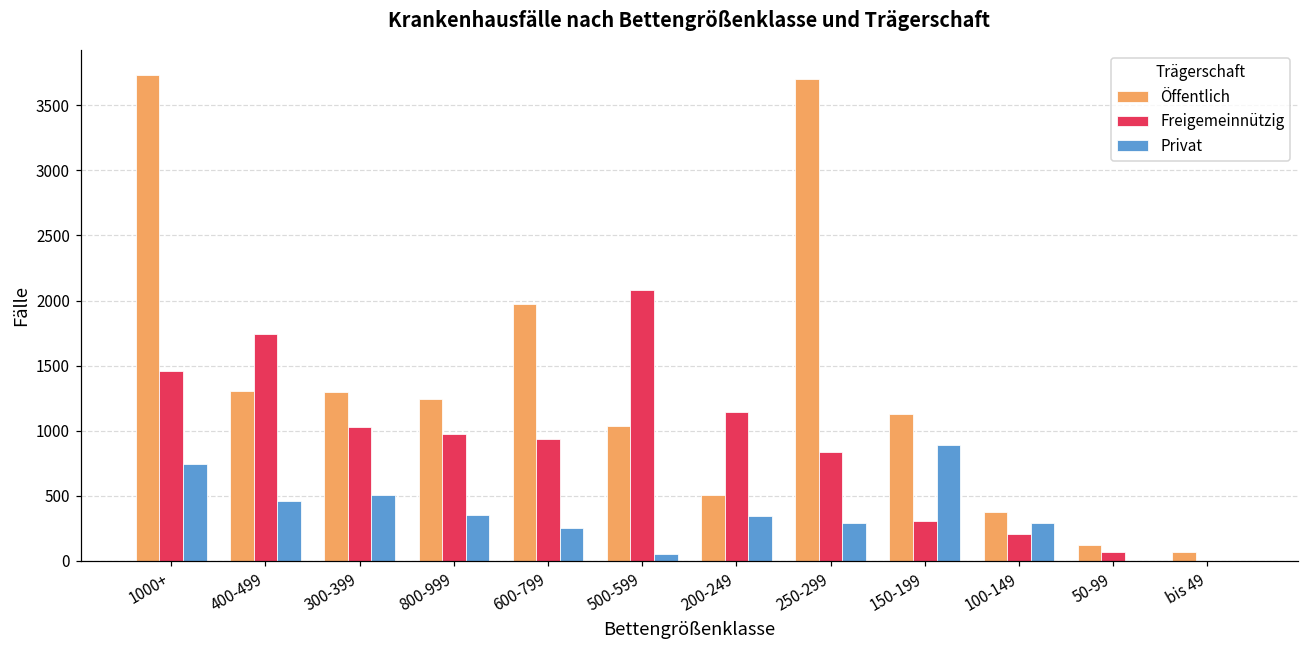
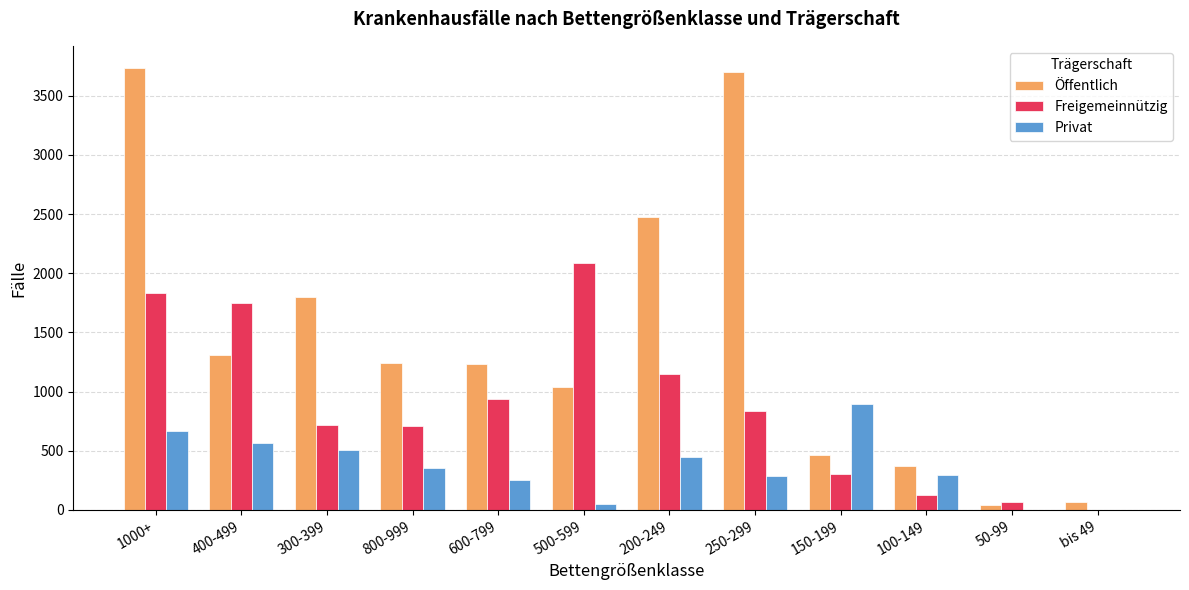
  {
    "Öffentlich": {
      "1000+": 3730,
      "400-499": 1310,
-     "300-399": 1300,
+     "300-399": 1800,
      "800-999": 1240,
-     "600-799": 1980,
+     "600-799": 1230,
      "500-599": 1040,
-     "200-249": 510,
+     "200-249": 2480,
      "250-299": 3700,
-     "150-199": 1130,
+     "150-199": 460,
      "100-149": 370,
-     "50-99": 130,
+     "50-99": 40,
      "bis 49": 70
    },
    "Freigemeinnützig": {
-     "1000+": 1460,
+     "1000+": 1830,
      "400-499": 1750,
-     "300-399": 1030,
-     "800-999": 980,
+     "300-399": 720,
+     "800-999": 710,
      "600-799": 940,
      "500-599": 2080,
      "200-249": 1150,
      "250-299": 840,
      "150-199": 310,
-     "100-149": 200,
+     "100-149": 120,
      "50-99": 70,
      "bis 49": 0
    },
    "Privat": {
-     "1000+": 750,
-     "400-499": 460,
+     "1000+": 660,
+     "400-499": 560,
      "300-399": 510,
      "800-999": 360,
      "600-799": 250,
      "500-599": 50,
-     "200-249": 350,
+     "200-249": 450,
      "250-299": 290,
      "150-199": 890,
      "100-149": 290,
      "50-99": 0,
      "bis 49": 0
    }
  }
